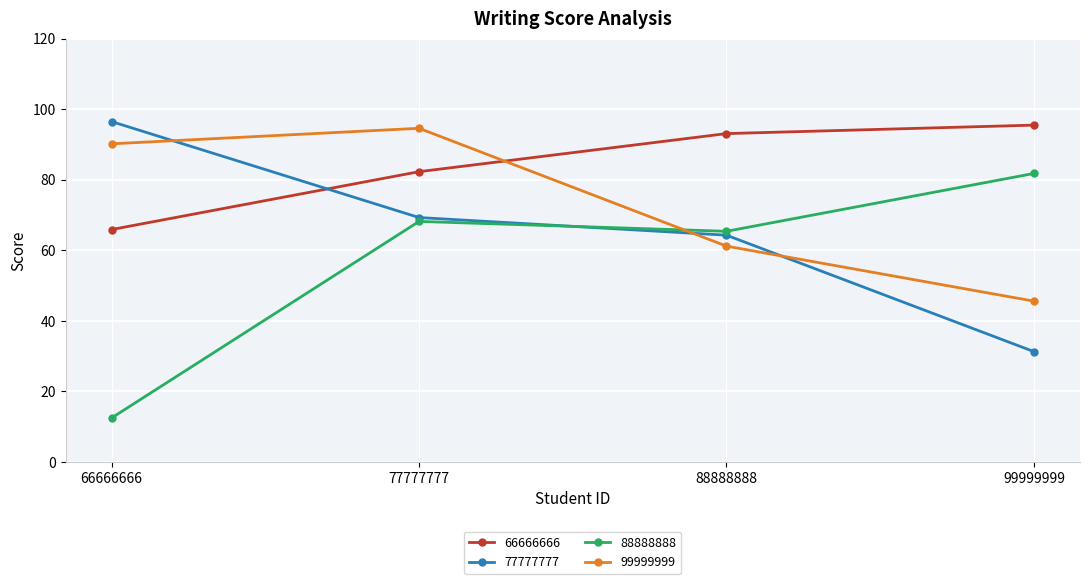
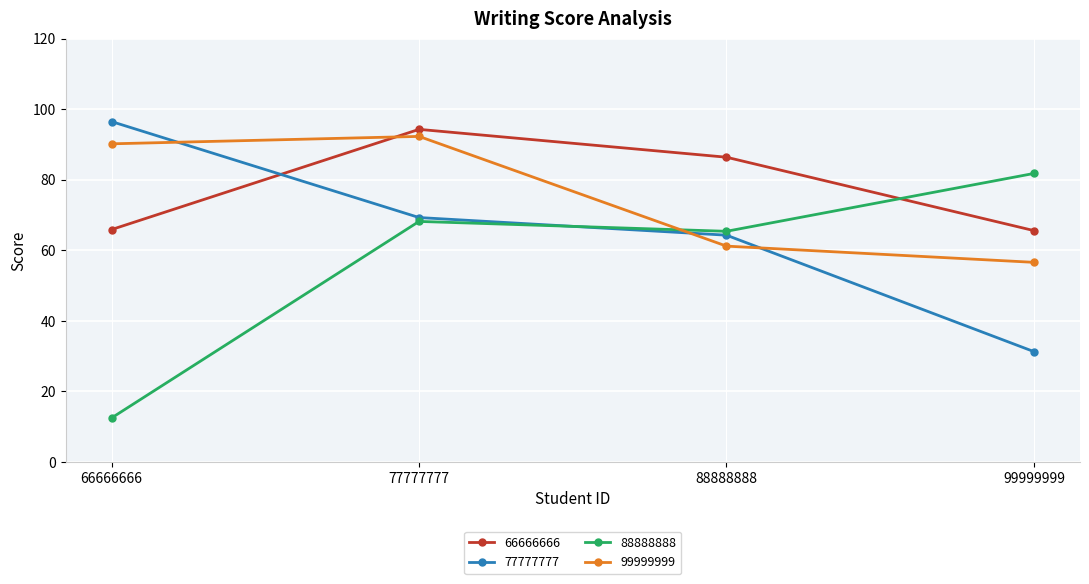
  {
    "66666666": {
      "66666666": 66,
-     "77777777": 82,
-     "88888888": 93,
-     "99999999": 96
+     "77777777": 94,
+     "88888888": 86,
+     "99999999": 66
    },
    "77777777": {
      "66666666": 97,
      "77777777": 69,
      "88888888": 64,
      "99999999": 31
    },
    "88888888": {
      "66666666": 13,
      "77777777": 68,
      "88888888": 65,
      "99999999": 82
    },
    "99999999": {
      "66666666": 90,
-     "77777777": 95,
+     "77777777": 92,
      "88888888": 61,
-     "99999999": 46
+     "99999999": 57
    }
  }
